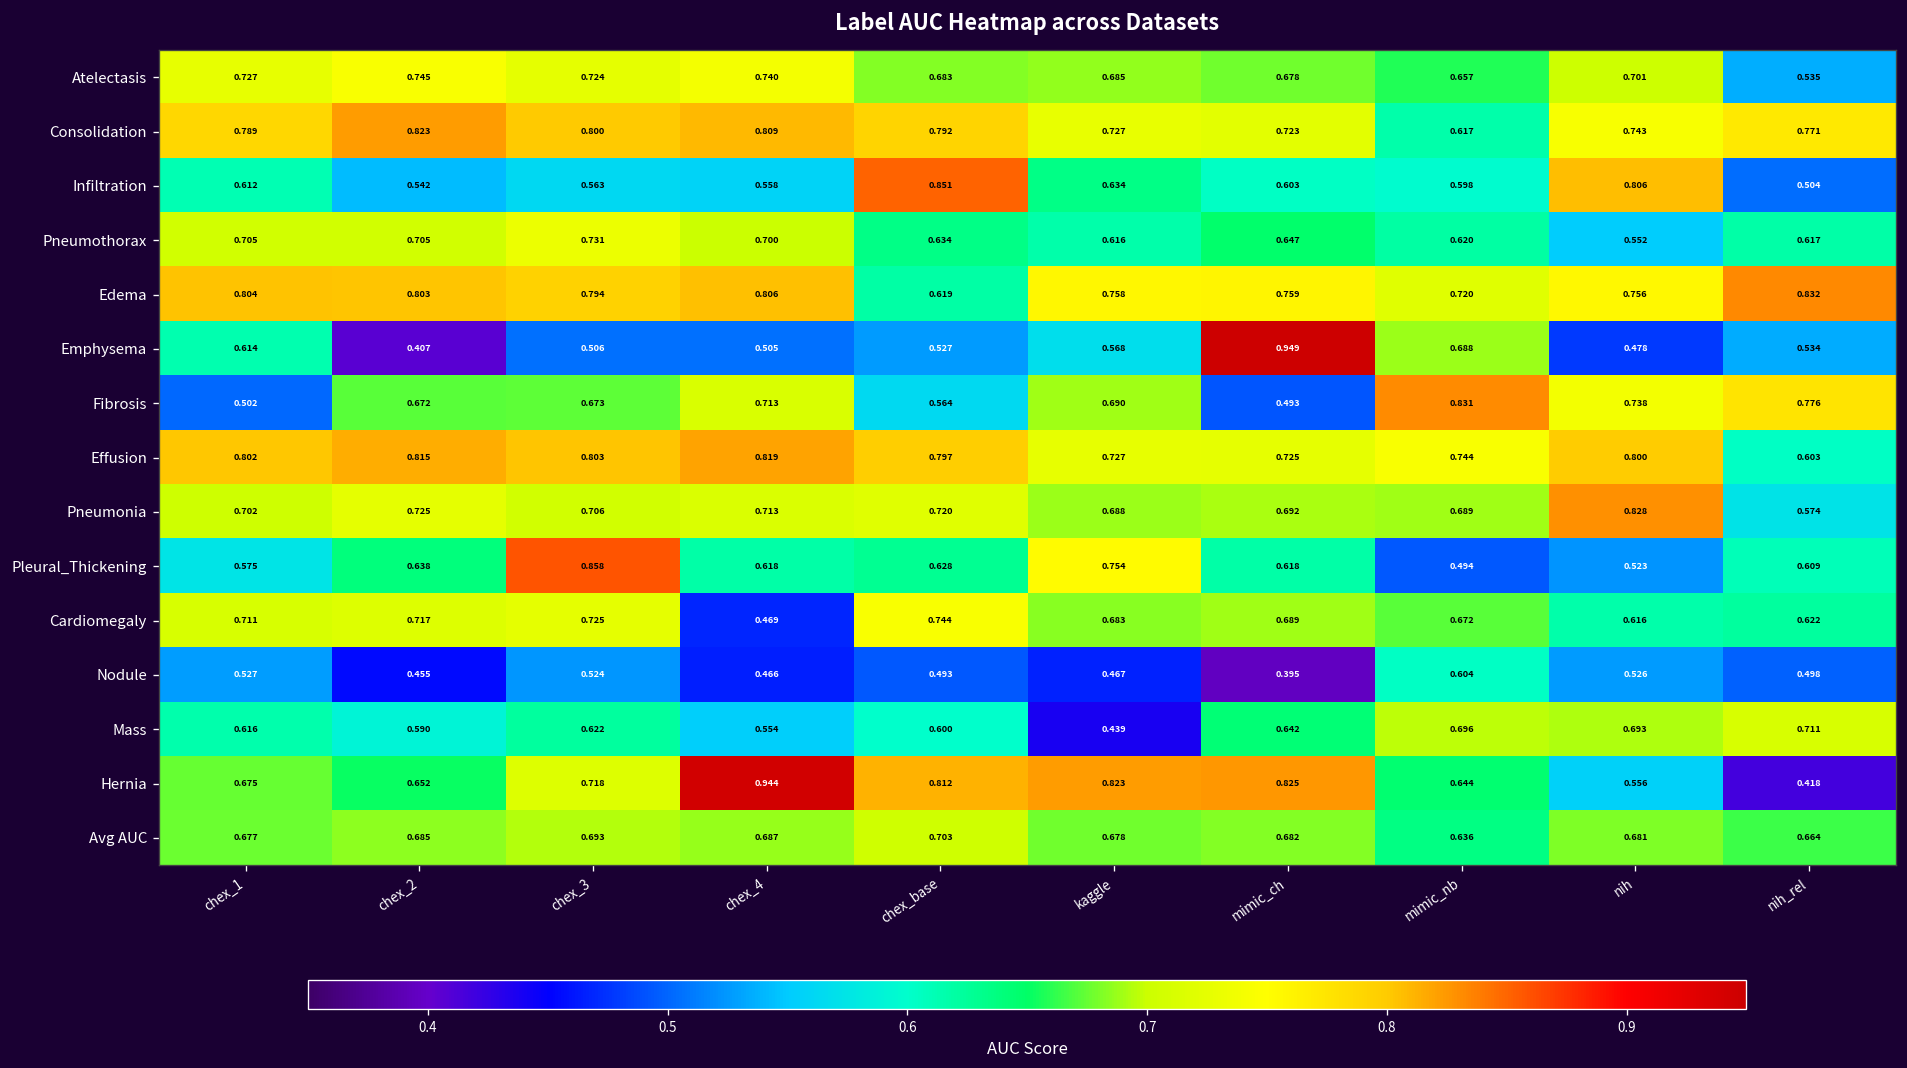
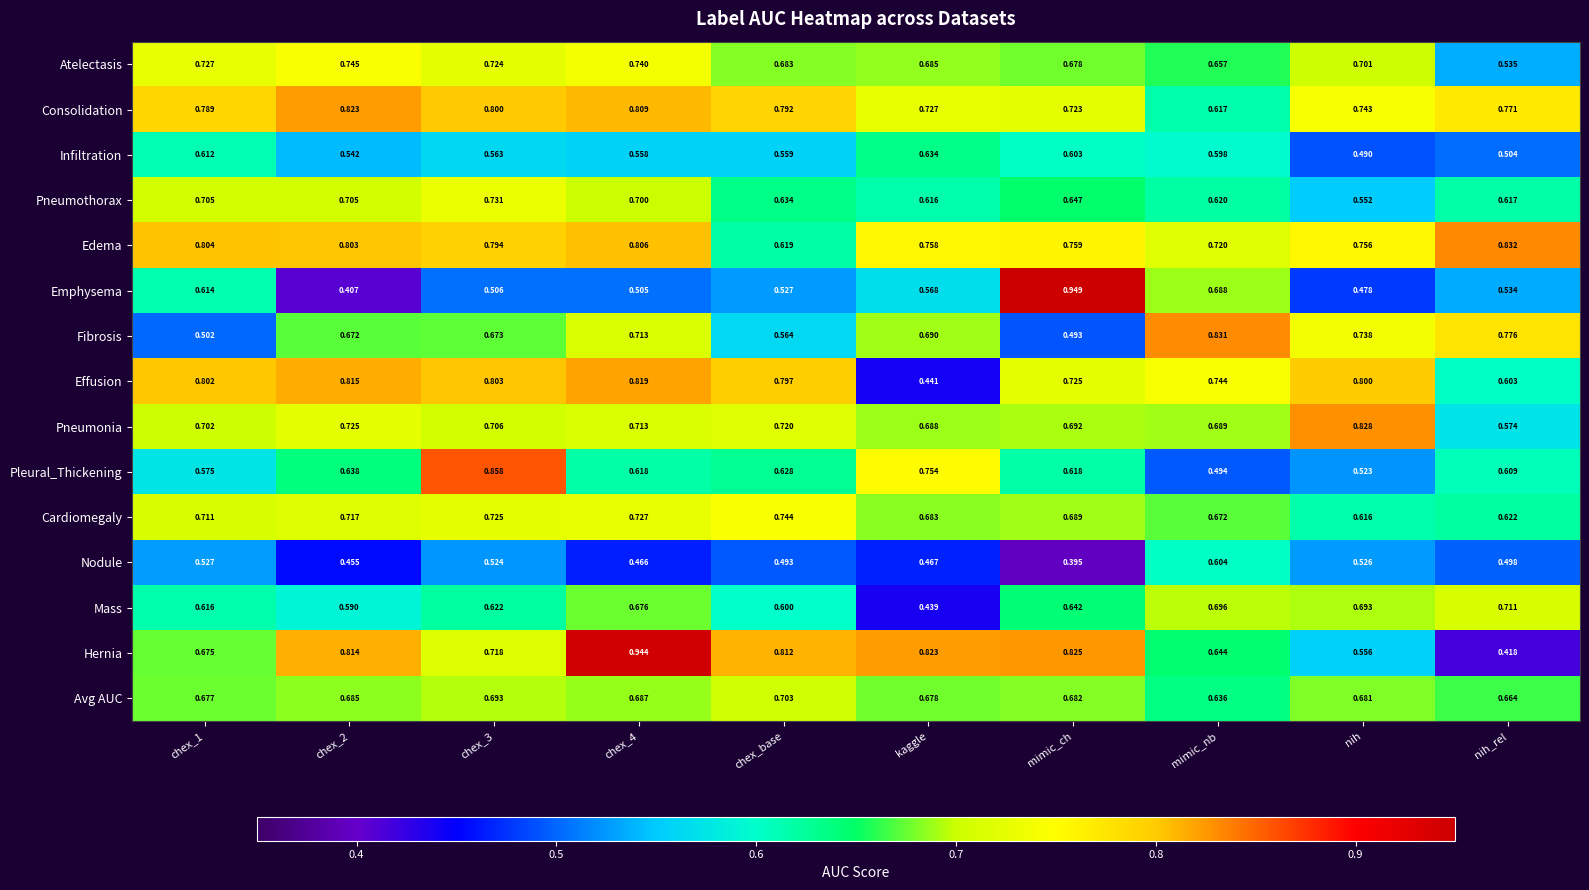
  {
    "Atelectasis": {
      "chex_1": 0.727,
      "chex_2": 0.745,
      "chex_3": 0.724,
      "chex_4": 0.740,
      "chex_base": 0.683,
      "kaggle": 0.685,
      "mimic_ch": 0.678,
      "mimic_nb": 0.657,
      "nih": 0.701,
      "nih_rel": 0.535
    },
    "Consolidation": {
      "chex_1": 0.789,
      "chex_2": 0.823,
      "chex_3": 0.800,
      "chex_4": 0.809,
      "chex_base": 0.792,
      "kaggle": 0.727,
      "mimic_ch": 0.723,
      "mimic_nb": 0.617,
      "nih": 0.743,
      "nih_rel": 0.771
    },
    "Infiltration": {
      "chex_1": 0.612,
      "chex_2": 0.542,
      "chex_3": 0.563,
      "chex_4": 0.558,
-     "chex_base": 0.851,
+     "chex_base": 0.559,
      "kaggle": 0.634,
      "mimic_ch": 0.603,
      "mimic_nb": 0.598,
-     "nih": 0.806,
+     "nih": 0.490,
      "nih_rel": 0.504
    },
    "Pneumothorax": {
      "chex_1": 0.705,
      "chex_2": 0.705,
      "chex_3": 0.731,
      "chex_4": 0.700,
      "chex_base": 0.634,
      "kaggle": 0.616,
      "mimic_ch": 0.647,
      "mimic_nb": 0.620,
      "nih": 0.552,
      "nih_rel": 0.617
    },
    "Edema": {
      "chex_1": 0.804,
      "chex_2": 0.803,
      "chex_3": 0.794,
      "chex_4": 0.806,
      "chex_base": 0.619,
      "kaggle": 0.758,
      "mimic_ch": 0.759,
      "mimic_nb": 0.720,
      "nih": 0.756,
      "nih_rel": 0.832
    },
    "Emphysema": {
      "chex_1": 0.614,
      "chex_2": 0.407,
      "chex_3": 0.506,
      "chex_4": 0.505,
      "chex_base": 0.527,
      "kaggle": 0.568,
      "mimic_ch": 0.949,
      "mimic_nb": 0.688,
      "nih": 0.478,
      "nih_rel": 0.534
    },
    "Fibrosis": {
      "chex_1": 0.502,
      "chex_2": 0.672,
      "chex_3": 0.673,
      "chex_4": 0.713,
      "chex_base": 0.564,
      "kaggle": 0.690,
      "mimic_ch": 0.493,
      "mimic_nb": 0.831,
      "nih": 0.738,
      "nih_rel": 0.776
    },
    "Effusion": {
      "chex_1": 0.802,
      "chex_2": 0.815,
      "chex_3": 0.803,
      "chex_4": 0.819,
      "chex_base": 0.797,
-     "kaggle": 0.727,
+     "kaggle": 0.441,
      "mimic_ch": 0.725,
      "mimic_nb": 0.744,
      "nih": 0.800,
      "nih_rel": 0.603
    },
    "Pneumonia": {
      "chex_1": 0.702,
      "chex_2": 0.725,
      "chex_3": 0.706,
      "chex_4": 0.713,
      "chex_base": 0.720,
      "kaggle": 0.688,
      "mimic_ch": 0.692,
      "mimic_nb": 0.689,
      "nih": 0.828,
      "nih_rel": 0.574
    },
    "Pleural_Thickening": {
      "chex_1": 0.575,
      "chex_2": 0.638,
      "chex_3": 0.858,
      "chex_4": 0.618,
      "chex_base": 0.628,
      "kaggle": 0.754,
      "mimic_ch": 0.618,
      "mimic_nb": 0.494,
      "nih": 0.523,
      "nih_rel": 0.609
    },
    "Cardiomegaly": {
      "chex_1": 0.711,
      "chex_2": 0.717,
      "chex_3": 0.725,
-     "chex_4": 0.469,
+     "chex_4": 0.727,
      "chex_base": 0.744,
      "kaggle": 0.683,
      "mimic_ch": 0.689,
      "mimic_nb": 0.672,
      "nih": 0.616,
      "nih_rel": 0.622
    },
    "Nodule": {
      "chex_1": 0.527,
      "chex_2": 0.455,
      "chex_3": 0.524,
      "chex_4": 0.466,
      "chex_base": 0.493,
      "kaggle": 0.467,
      "mimic_ch": 0.395,
      "mimic_nb": 0.604,
      "nih": 0.526,
      "nih_rel": 0.498
    },
    "Mass": {
      "chex_1": 0.616,
      "chex_2": 0.590,
      "chex_3": 0.622,
-     "chex_4": 0.554,
+     "chex_4": 0.676,
      "chex_base": 0.600,
      "kaggle": 0.439,
      "mimic_ch": 0.642,
      "mimic_nb": 0.696,
      "nih": 0.693,
      "nih_rel": 0.711
    },
    "Hernia": {
      "chex_1": 0.675,
-     "chex_2": 0.652,
+     "chex_2": 0.814,
      "chex_3": 0.718,
      "chex_4": 0.944,
      "chex_base": 0.812,
      "kaggle": 0.823,
      "mimic_ch": 0.825,
      "mimic_nb": 0.644,
      "nih": 0.556,
      "nih_rel": 0.418
    },
    "Avg AUC": {
      "chex_1": 0.677,
      "chex_2": 0.685,
      "chex_3": 0.693,
      "chex_4": 0.687,
      "chex_base": 0.703,
      "kaggle": 0.678,
      "mimic_ch": 0.682,
      "mimic_nb": 0.636,
      "nih": 0.681,
      "nih_rel": 0.664
    }
  }
